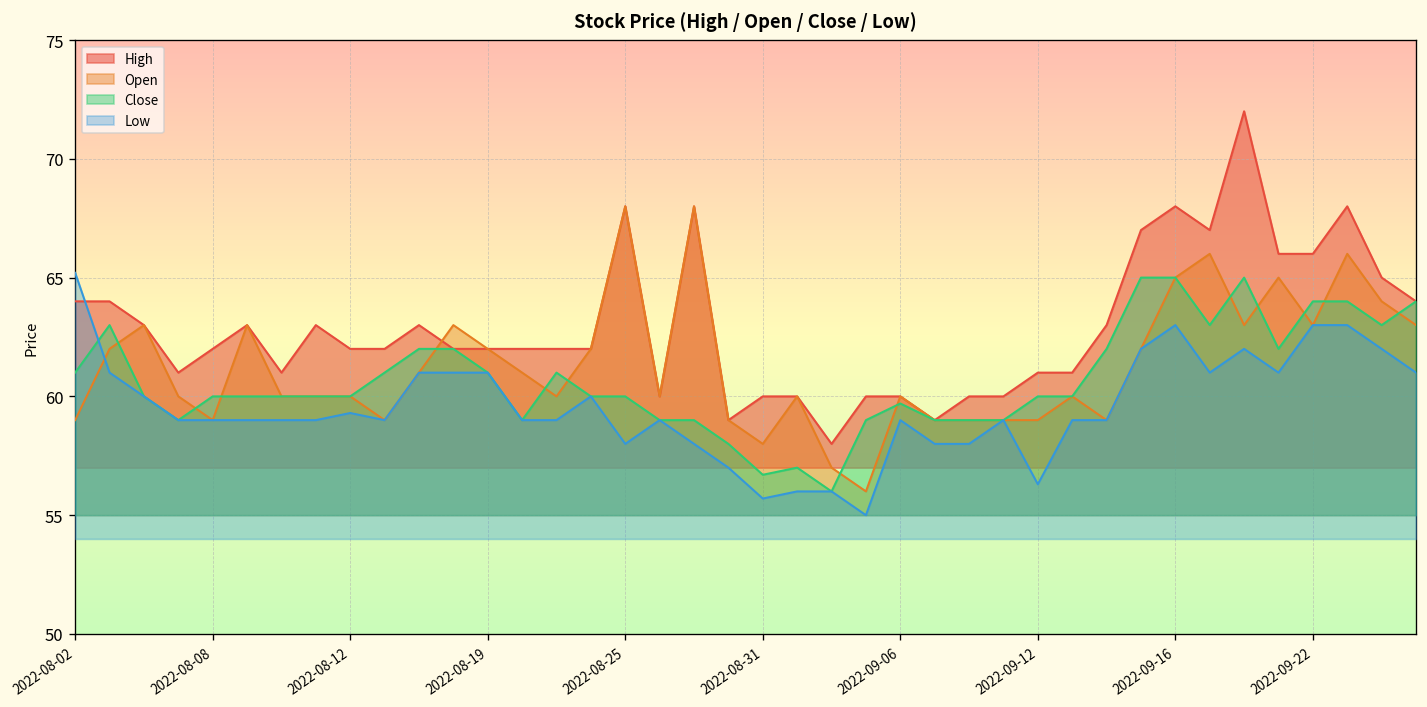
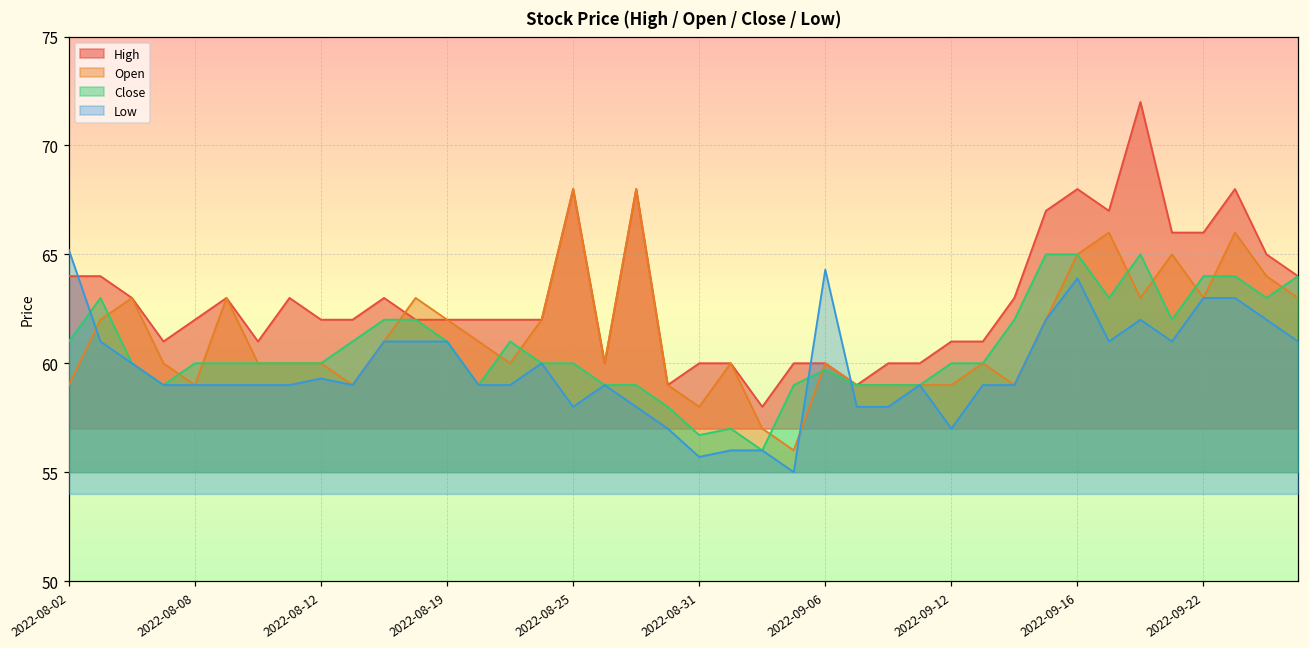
  {
    "Close": {
      "2022-08-02": 61.0,
      "2022-08-08": 60.0,
      "2022-08-25": 60.0,
      "2022-08-31": 56.7,
      "2022-09-06": 59.7,
      "2022-09-12": 60.0,
      "2022-09-22": 64.0
    },
    "Low": {
      "2022-08-02": 65.2,
      "2022-08-12": 59.3,
      "2022-08-25": 58.0,
      "2022-08-31": 55.7,
-     "2022-09-06": 59.0,
-     "2022-09-12": 56.3,
-     "2022-09-16": 63.0
+     "2022-09-06": 64.3,
+     "2022-09-12": 57.0,
+     "2022-09-16": 63.9
    }
  }
